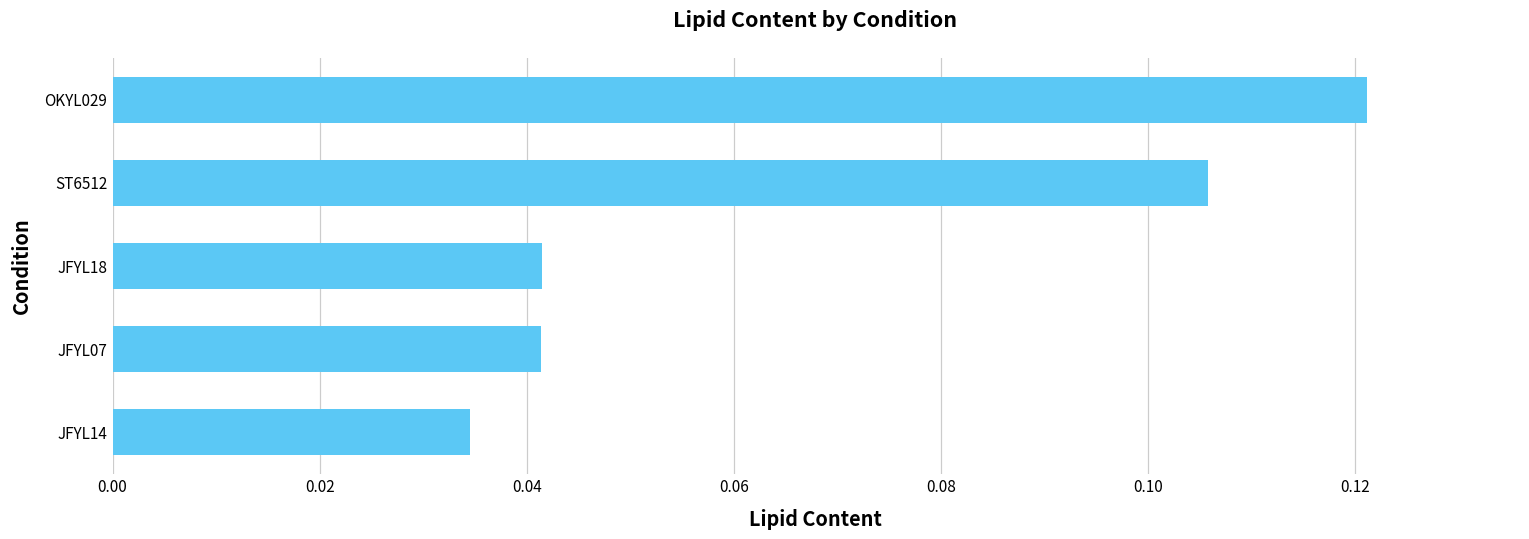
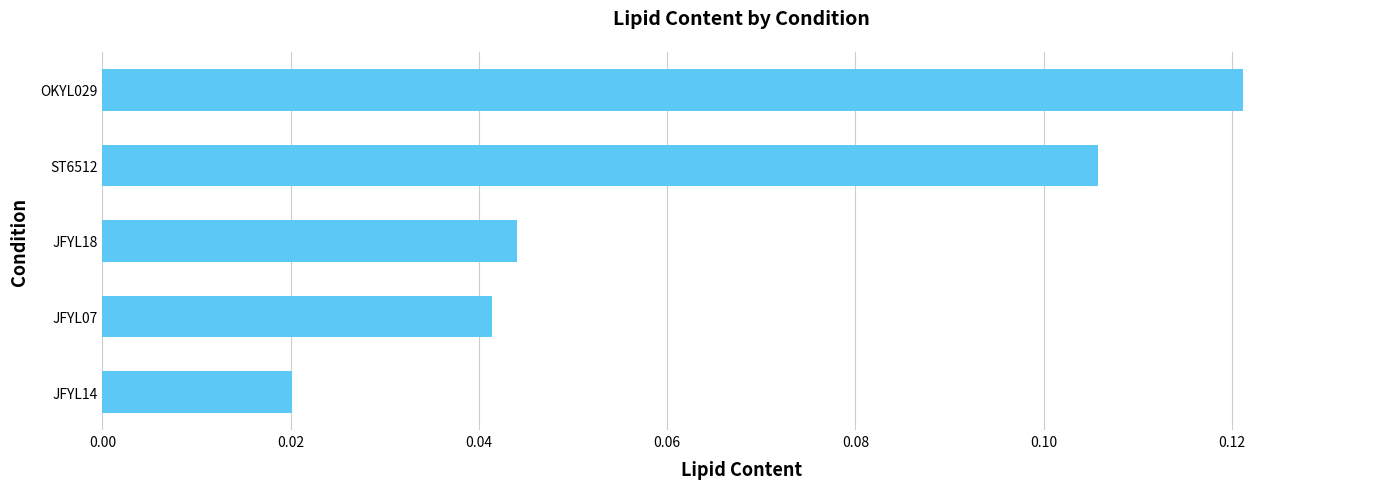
  {
    "OKYL029": 0.121,
    "ST6512": 0.106,
-   "JFYL18": 0.042,
+   "JFYL18": 0.044,
    "JFYL07": 0.041,
-   "JFYL14": 0.035
+   "JFYL14": 0.020
  }
